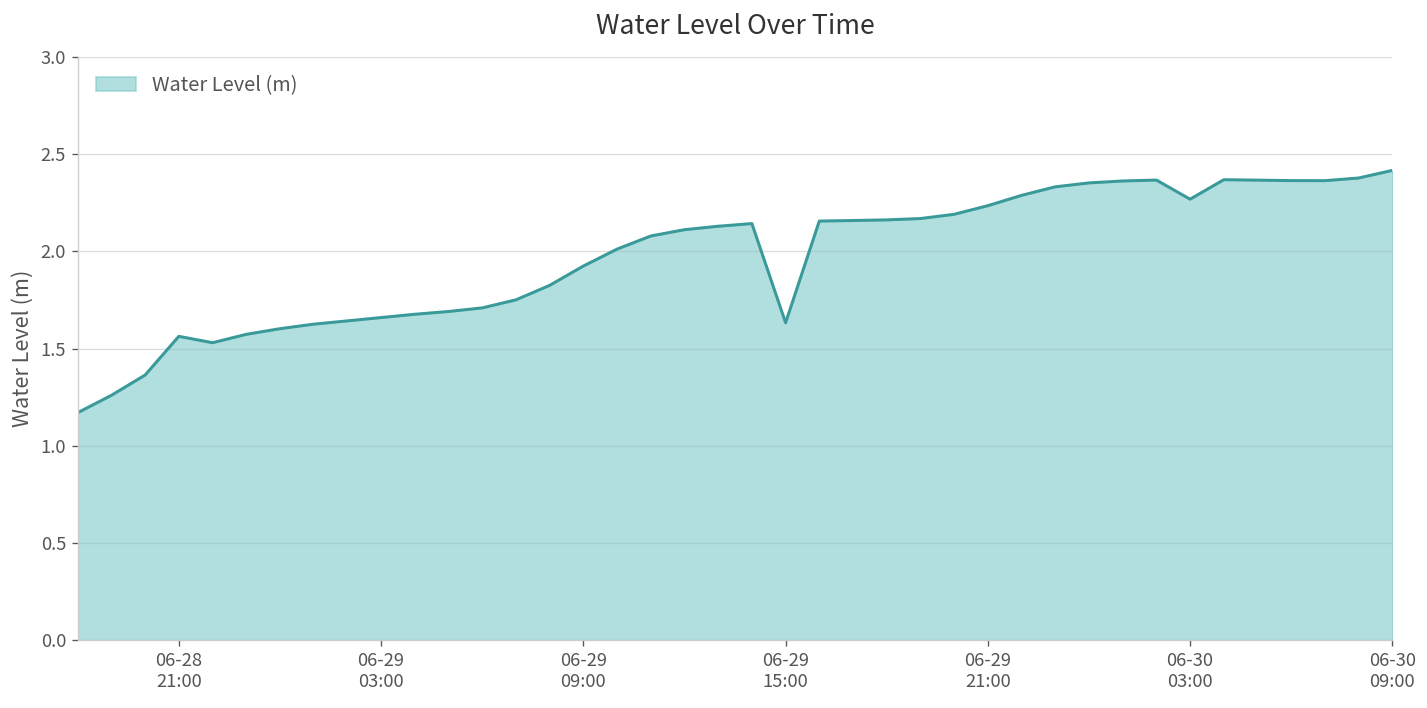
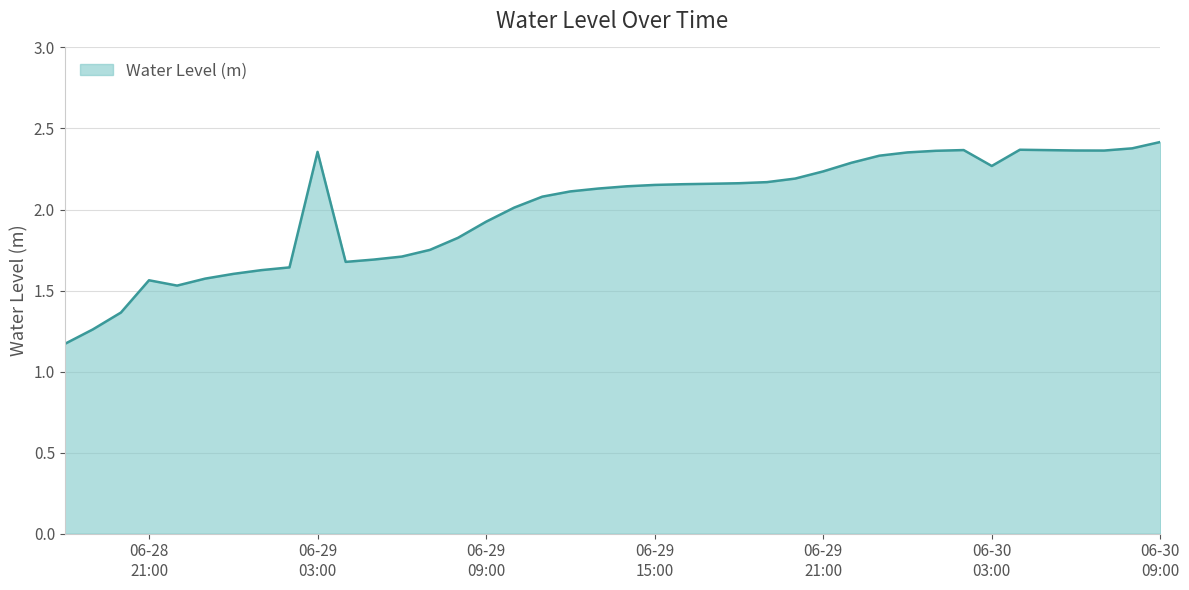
  {
    "06-28 21:00": 1.56,
-   "06-29 03:00": 1.66,
+   "06-29 03:00": 2.36,
    "06-29 09:00": 1.92,
-   "06-29 15:00": 1.63,
+   "06-29 15:00": 2.15,
    "06-29 21:00": 2.24,
    "06-30 03:00": 2.27,
    "06-30 09:00": 2.42
  }
